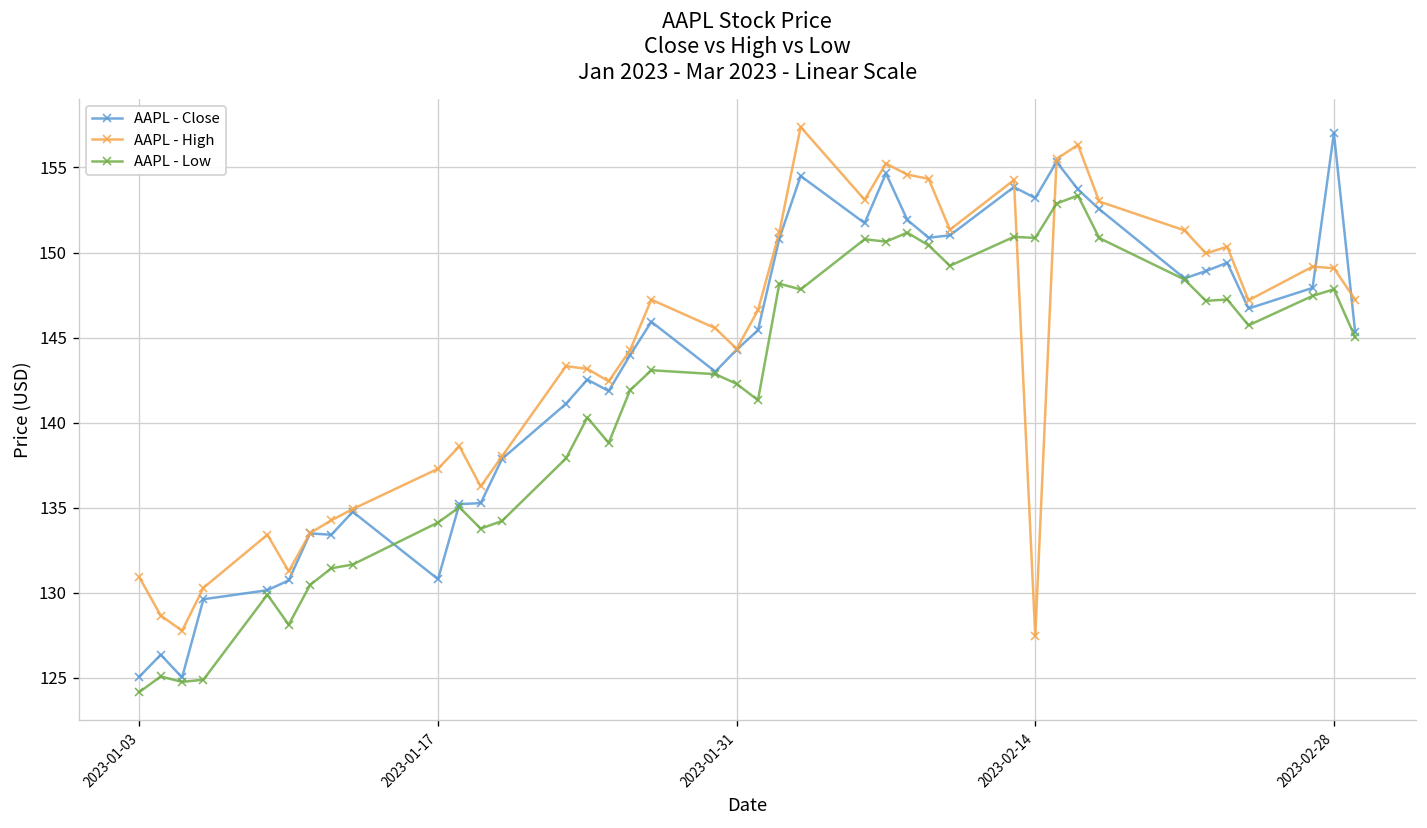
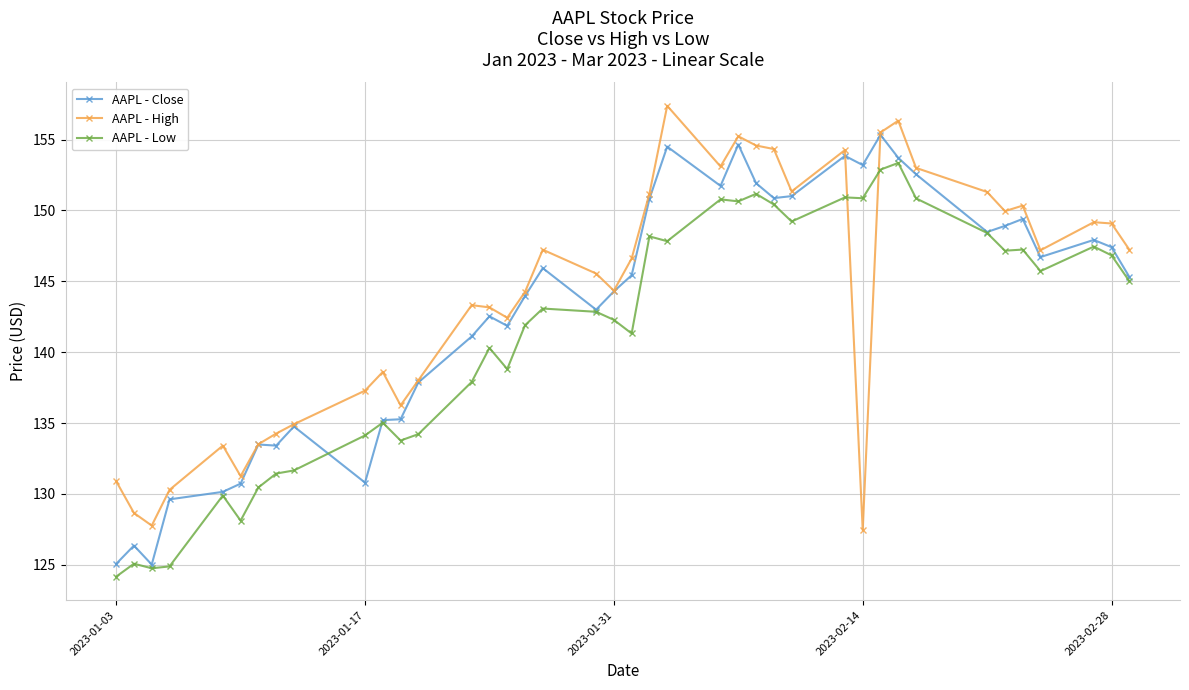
  {
    "AAPL - Close": {
      "2023-01-03": 125.1,
      "2023-01-17": 130.8,
      "2023-02-14": 153.2,
-     "2023-02-28": 157.0
+     "2023-02-28": 147.4
    },
    "AAPL - High": {
      "2023-01-03": 130.9,
      "2023-01-17": 137.3,
      "2023-02-14": 127.5,
      "2023-02-28": 149.1
    },
    "AAPL - Low": {
      "2023-01-03": 124.2,
      "2023-01-17": 134.1,
      "2023-01-31": 142.3,
      "2023-02-14": 150.9,
-     "2023-02-28": 147.8
+     "2023-02-28": 146.8
    }
  }
